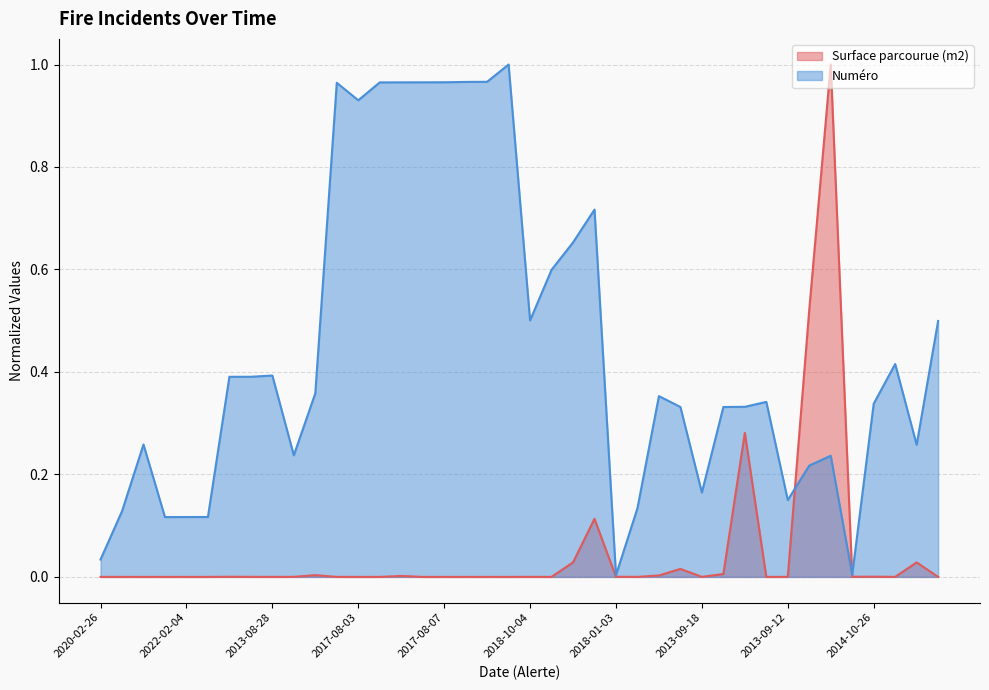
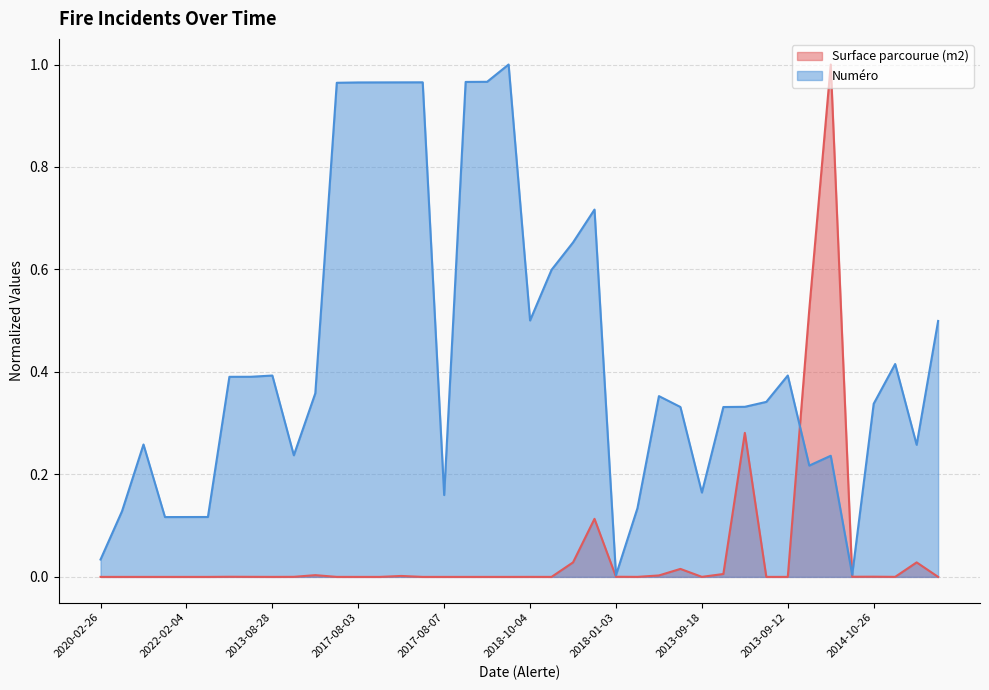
  {
    "Surface parcourue (m2)": {
      "2020-02-26": 0.00,
      "2017-08-03": 0.00,
      "2017-08-07": 0.00,
      "2018-10-04": 0.00,
      "2013-09-18": 0.00,
      "2013-09-12": 0.00,
      "2014-10-26": 0.00
    },
    "Numéro": {
      "2020-02-26": 0.03,
-     "2017-08-03": 0.93,
-     "2017-08-07": 0.97,
+     "2017-08-03": 0.97,
+     "2017-08-07": 0.16,
      "2018-10-04": 0.50,
      "2013-09-18": 0.16,
-     "2013-09-12": 0.15,
+     "2013-09-12": 0.39,
      "2014-10-26": 0.34
    }
  }
